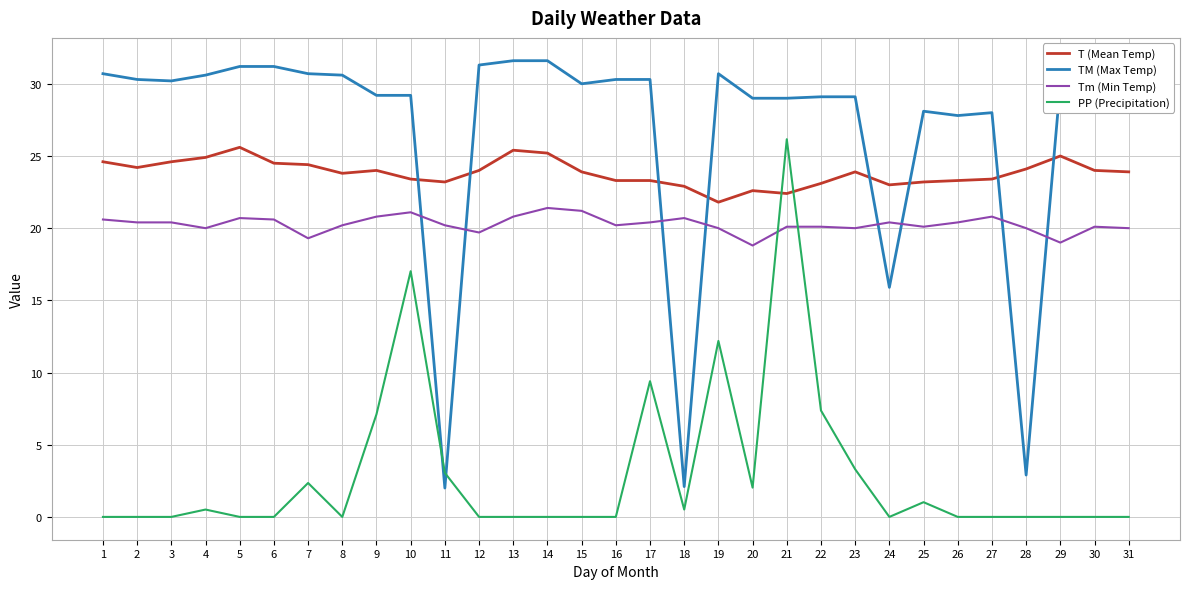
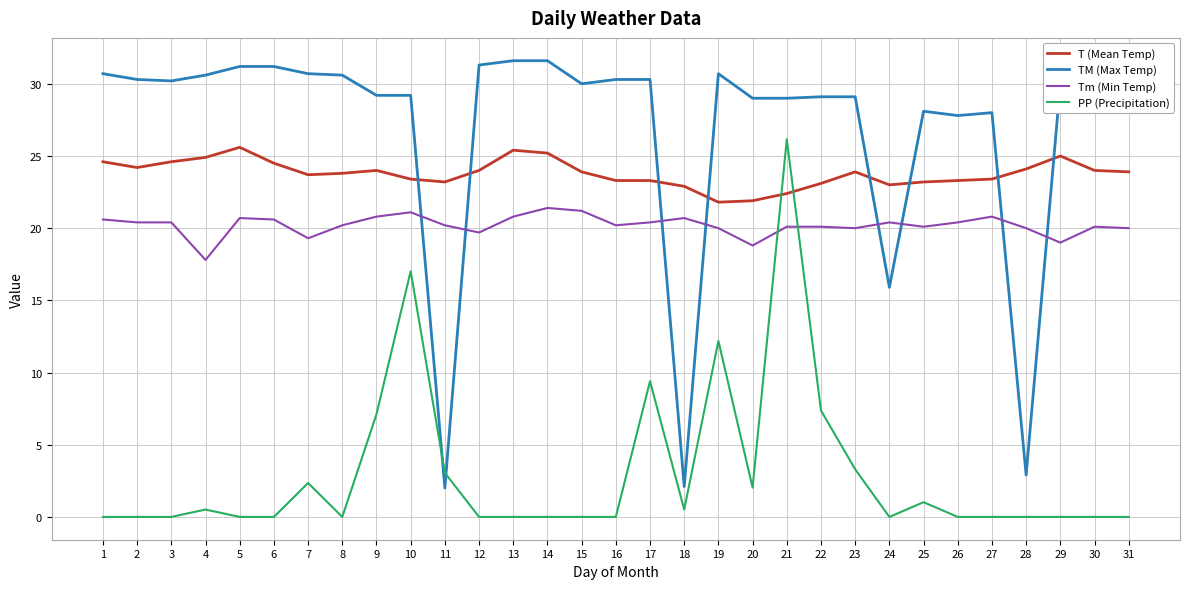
  {
    "T (Mean Temp)": {
      "1": 24.6,
      "2": 24.2,
      "3": 24.6,
      "4": 24.9,
      "5": 25.6,
      "6": 24.5,
-     "7": 24.4,
+     "7": 23.7,
      "8": 23.8,
      "9": 24.0,
      "10": 23.4,
      "11": 23.2,
      "12": 24.0,
      "13": 25.4,
      "14": 25.2,
      "15": 23.9,
      "16": 23.3,
      "17": 23.3,
      "18": 22.9,
      "19": 21.8,
-     "20": 22.6,
+     "20": 21.9,
      "21": 22.4,
      "22": 23.1,
      "23": 23.9,
      "24": 23.0,
      "25": 23.2,
      "26": 23.3,
      "27": 23.4,
      "28": 24.1,
      "29": 25.0,
      "30": 24.0,
      "31": 23.9
    },
    "TM (Max Temp)": {
      "1": 30.7,
      "2": 30.3,
      "3": 30.2,
      "4": 30.6,
      "5": 31.2,
      "6": 31.2,
      "7": 30.7,
      "8": 30.6,
      "9": 29.2,
      "10": 29.2,
      "11": 2.0,
      "12": 31.3,
      "13": 31.6,
      "14": 31.6,
      "15": 30.0,
      "16": 30.3,
      "17": 30.3,
      "18": 2.1,
      "19": 30.7,
      "20": 29.0,
      "21": 29.0,
      "22": 29.1,
      "23": 29.1,
      "24": 15.9,
      "25": 28.1,
      "26": 27.8,
      "27": 28.0,
      "28": 2.9
    },
    "Tm (Min Temp)": {
      "1": 20.6,
      "2": 20.4,
      "3": 20.4,
-     "4": 20.0,
+     "4": 17.8,
      "5": 20.7,
      "6": 20.6,
      "7": 19.3,
      "8": 20.2,
      "9": 20.8,
      "10": 21.1,
      "11": 20.2,
      "12": 19.7,
      "13": 20.8,
      "14": 21.4,
      "15": 21.2,
      "16": 20.2,
      "17": 20.4,
      "18": 20.7,
      "19": 20.0,
      "20": 18.8,
      "21": 20.1,
      "22": 20.1,
      "23": 20.0,
      "24": 20.4,
      "25": 20.1,
      "26": 20.4,
      "27": 20.8,
      "28": 20.0,
      "29": 19.0,
      "30": 20.1,
      "31": 20.0
    },
    "PP (Precipitation)": {
      "1": 0.0,
      "2": 0.0,
      "3": 0.0,
      "4": 0.5,
      "5": 0.0,
      "6": 0.0,
      "7": 2.4,
      "8": 0.0,
      "9": 7.1,
      "10": 17.0,
      "11": 3.1,
      "12": 0.0,
      "13": 0.0,
      "14": 0.0,
      "15": 0.0,
      "16": 0.0,
      "17": 9.4,
      "18": 0.5,
      "19": 12.2,
      "20": 2.0,
      "21": 26.2,
      "22": 7.4,
      "23": 3.3,
      "24": 0.0,
      "25": 1.0,
      "26": 0.0,
      "27": 0.0,
      "28": 0.0,
      "29": 0.0,
      "30": 0.0,
      "31": 0.0
    }
  }
